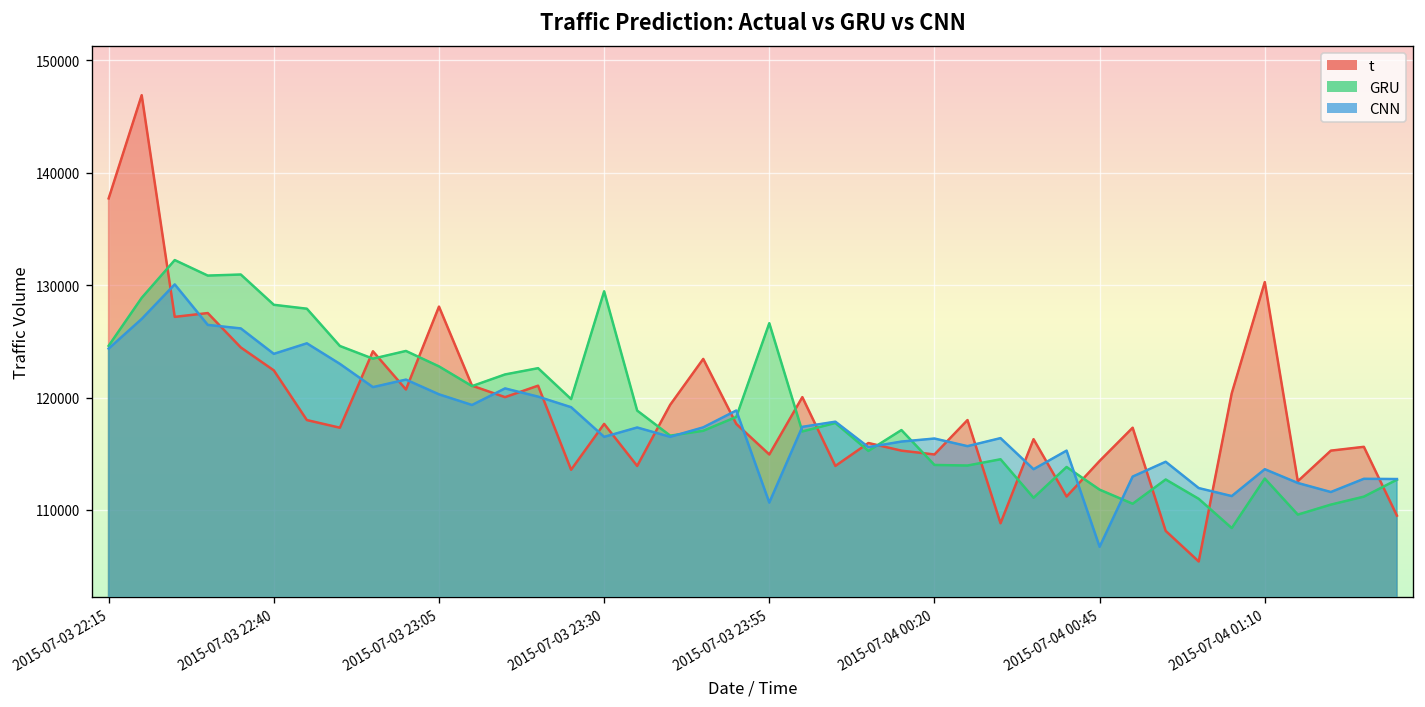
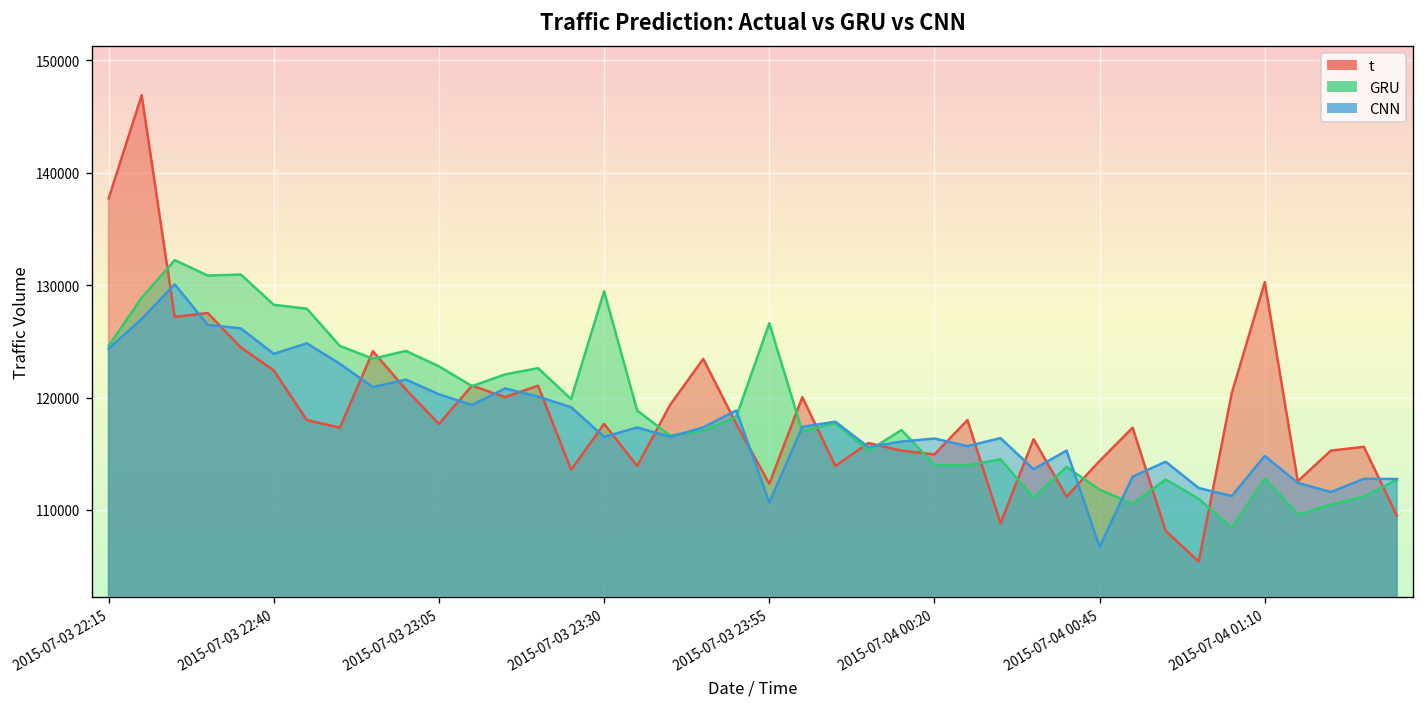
  {
    "t": {
      "2015-07-03 22:15": 138000,
      "2015-07-03 22:40": 122000,
-     "2015-07-03 23:05": 128000,
+     "2015-07-03 23:05": 118000,
      "2015-07-03 23:30": 118000,
-     "2015-07-03 23:55": 115000,
+     "2015-07-03 23:55": 112000,
      "2015-07-04 00:20": 115000,
      "2015-07-04 00:45": 114000,
      "2015-07-04 01:10": 130000
    },
    "GRU": {
      "2015-07-03 22:40": 128000,
      "2015-07-03 23:05": 123000,
      "2015-07-03 23:30": 129000,
      "2015-07-03 23:55": 127000,
      "2015-07-04 00:20": 114000,
      "2015-07-04 00:45": 112000,
      "2015-07-04 01:10": 113000
    },
    "CNN": {
      "2015-07-03 22:40": 124000,
      "2015-07-03 23:05": 120000,
      "2015-07-03 23:30": 117000,
      "2015-07-03 23:55": 111000,
      "2015-07-04 00:20": 116000,
      "2015-07-04 00:45": 107000,
-     "2015-07-04 01:10": 114000
+     "2015-07-04 01:10": 115000
    }
  }
